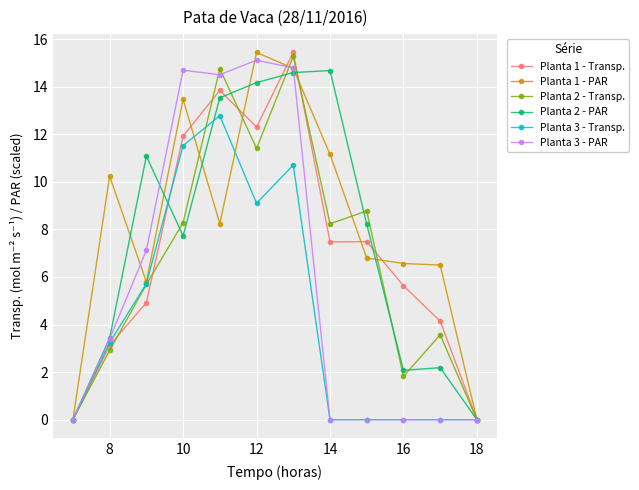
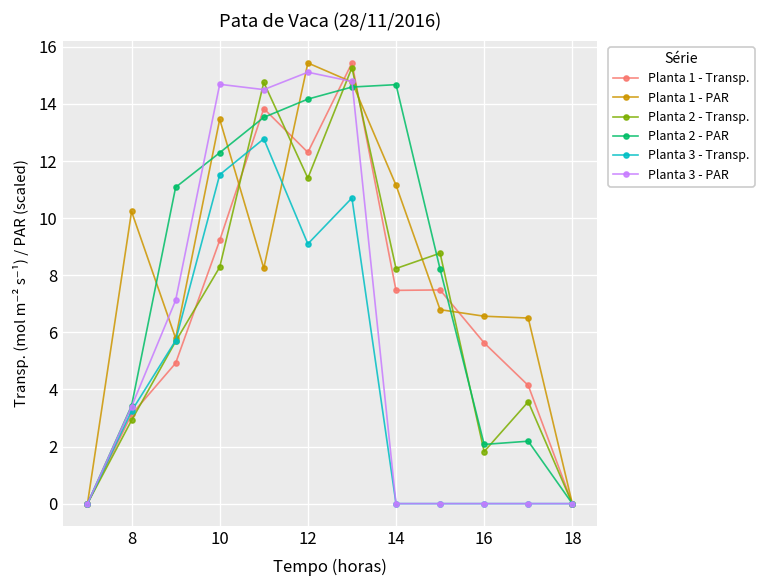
  {
    "Planta 1 - Transp.": {
      "8": 3.1,
-     "10": 11.9,
+     "10": 9.2,
      "12": 12.3,
      "14": 7.5,
      "16": 5.6
    },
    "Planta 1 - PAR": {
      "8": 10.2,
      "10": 13.5,
      "12": 15.4,
      "14": 11.2,
      "16": 6.6
    },
    "Planta 2 - Transp.": {
      "8": 2.9,
      "10": 8.3,
      "12": 11.4,
      "14": 8.2,
      "16": 1.8
    },
    "Planta 2 - PAR": {
-     "10": 7.7,
+     "10": 12.3,
      "12": 14.2,
      "14": 14.7,
      "16": 2.1
    },
    "Planta 3 - Transp.": {
      "8": 3.2,
      "10": 11.5,
      "12": 9.1
    },
    "Planta 3 - PAR": {
      "10": 14.7,
      "12": 15.1
    }
  }
